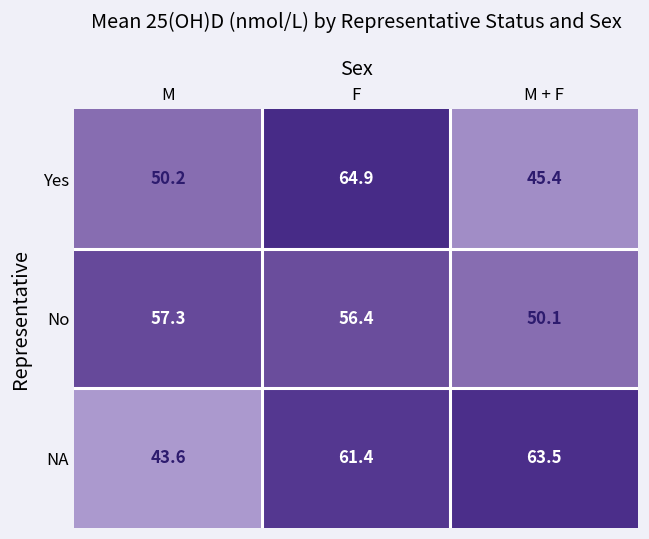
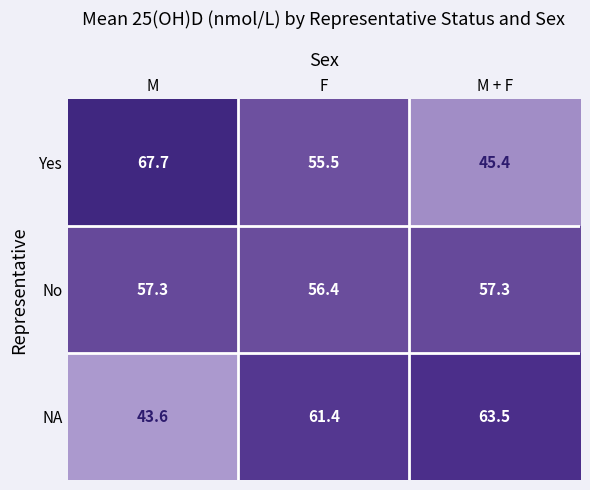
  {
    "Yes": {
-     "M": 50.2,
-     "F": 64.9,
+     "M": 67.7,
+     "F": 55.5,
      "M + F": 45.4
    },
    "No": {
      "M": 57.3,
      "F": 56.4,
-     "M + F": 50.1
+     "M + F": 57.3
    },
    "NA": {
      "M": 43.6,
      "F": 61.4,
      "M + F": 63.5
    }
  }
